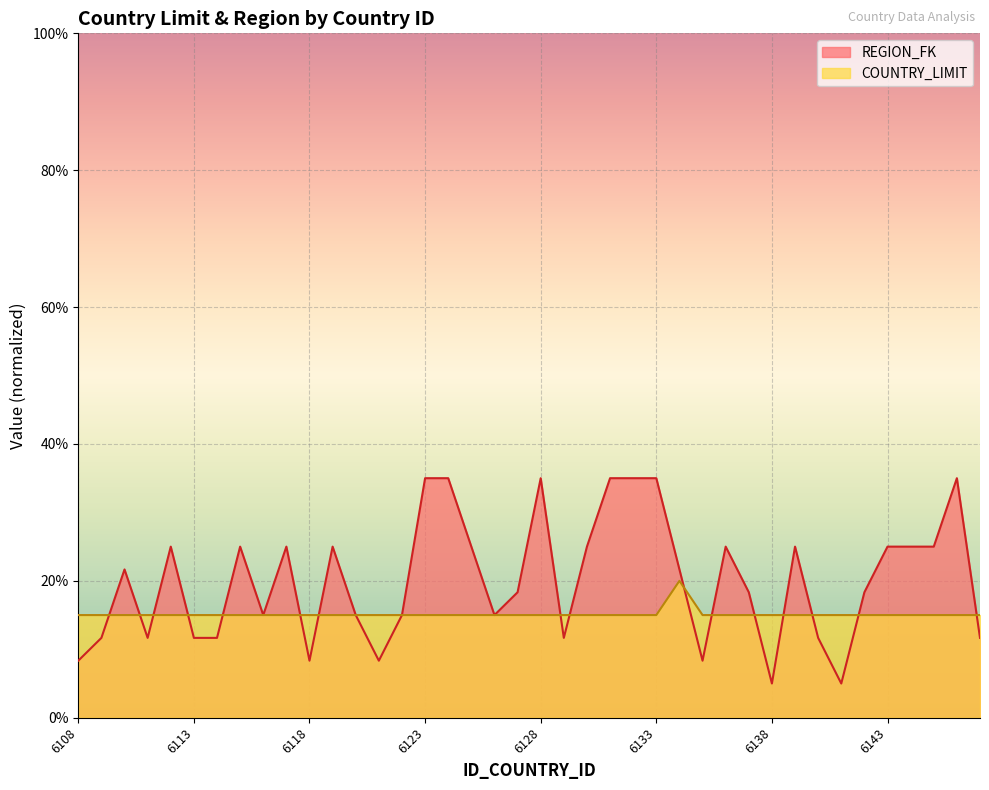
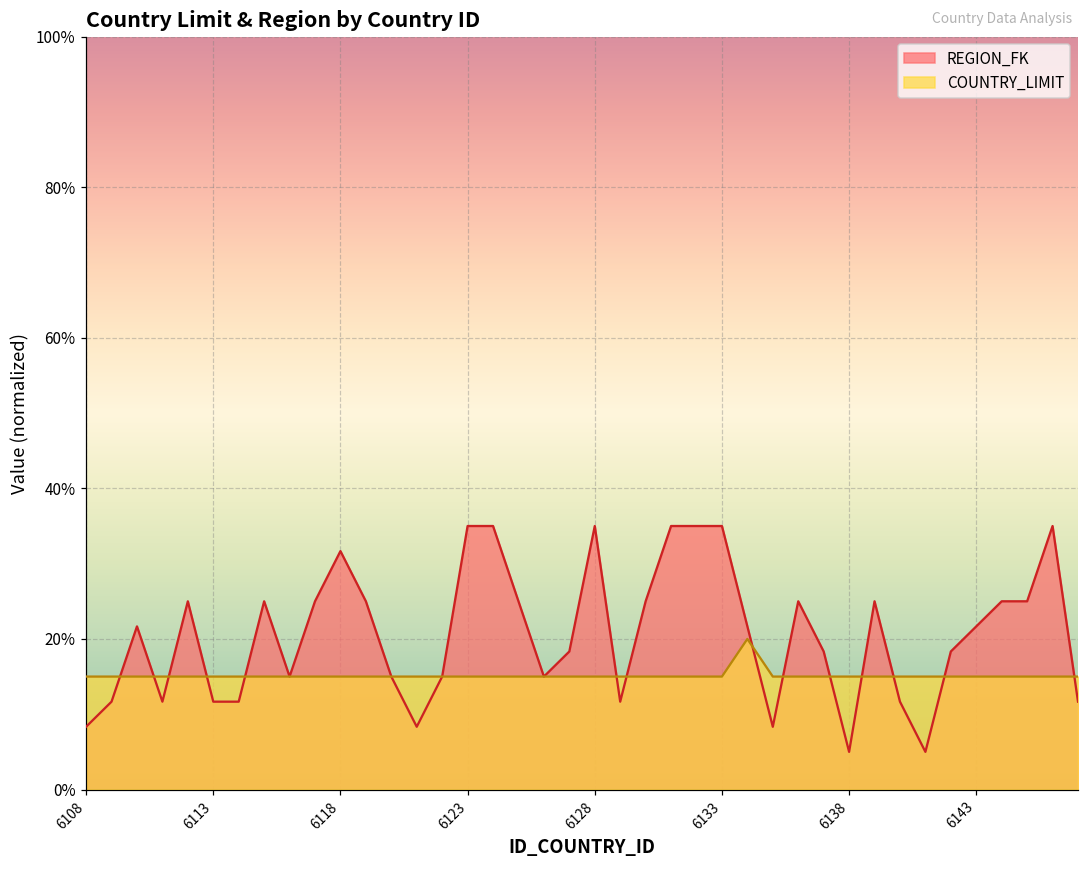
  {
    "REGION_FK": {
      "6108": "8%",
      "6113": "12%",
-     "6118": "8%",
+     "6118": "32%",
      "6123": "35%",
      "6128": "35%",
      "6133": "35%",
      "6138": "5%",
-     "6143": "25%"
+     "6143": "22%"
    },
    "COUNTRY_LIMIT": {
      "6108": "15%",
      "6113": "15%",
      "6118": "15%",
      "6123": "15%",
      "6128": "15%",
      "6133": "15%",
      "6138": "15%",
      "6143": "15%"
    }
  }
